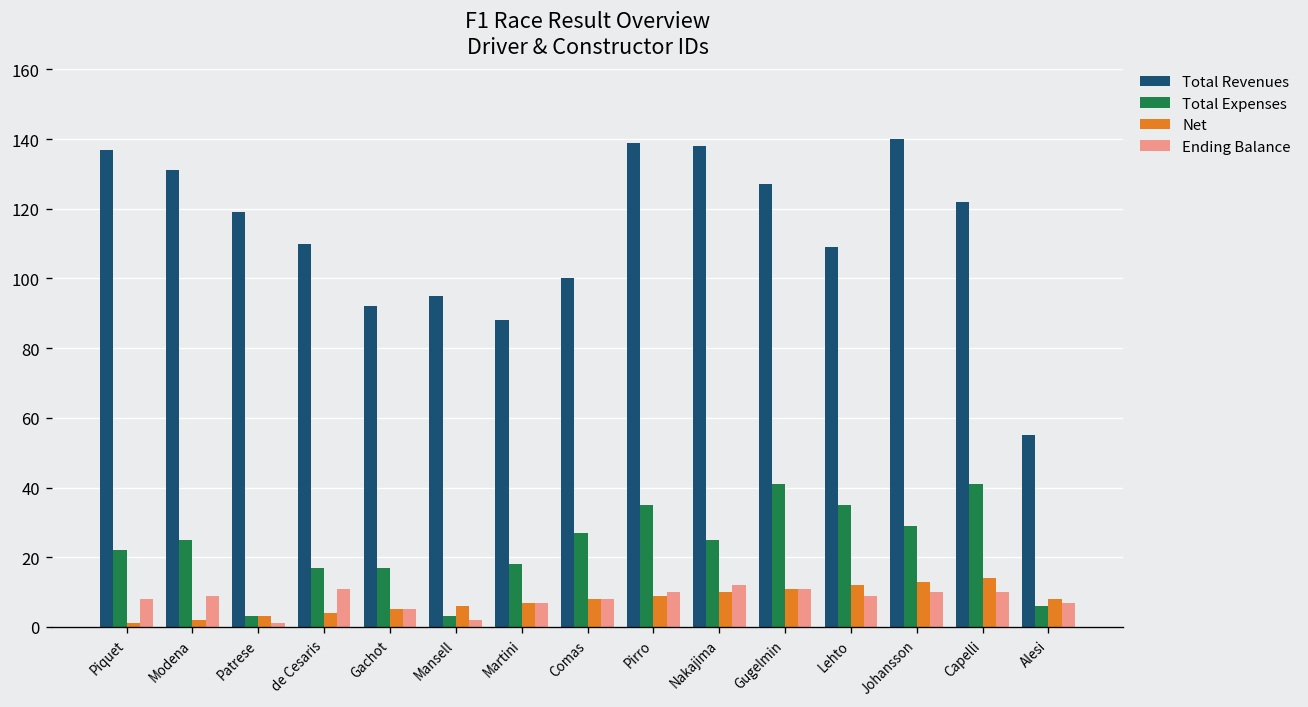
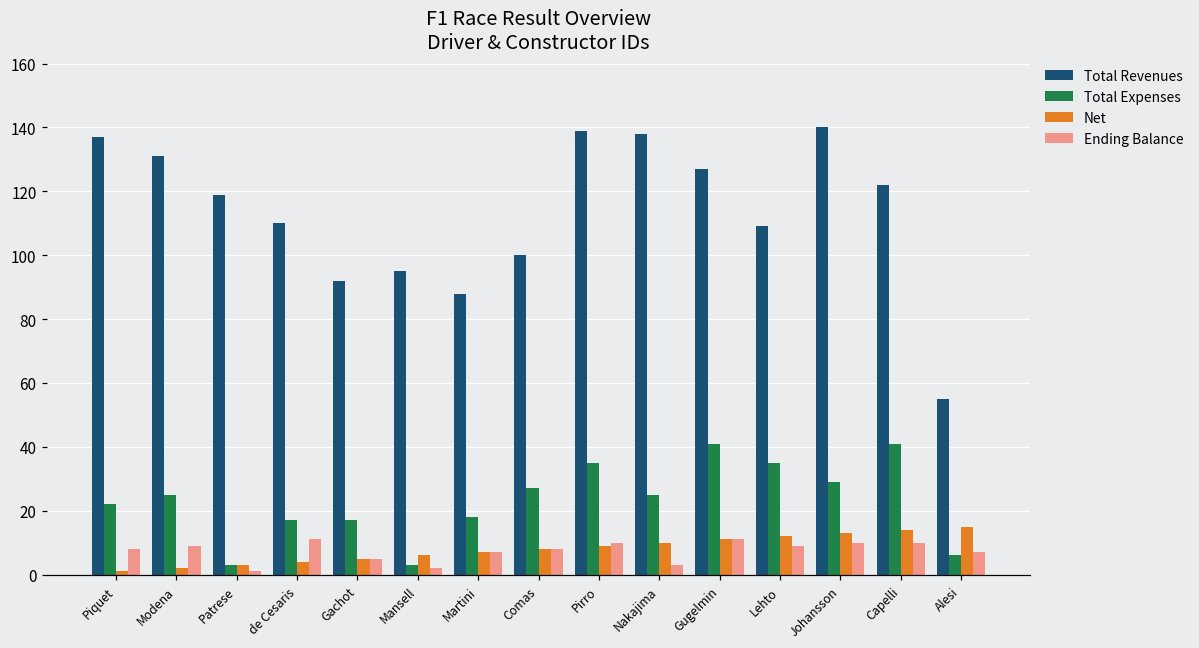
  {
    "Total Revenues": {
      "Piquet": 137,
      "Modena": 131,
      "Patrese": 119,
      "de Cesaris": 110,
      "Gachot": 92,
      "Mansell": 95,
      "Martini": 88,
      "Comas": 100,
      "Pirro": 139,
      "Nakajima": 138,
      "Gugelmin": 127,
      "Lehto": 109,
      "Johansson": 140,
      "Capelli": 122,
      "Alesi": 55
    },
    "Total Expenses": {
      "Piquet": 22,
      "Modena": 25,
      "Patrese": 3,
      "de Cesaris": 17,
      "Gachot": 17,
      "Mansell": 3,
      "Martini": 18,
      "Comas": 27,
      "Pirro": 35,
      "Nakajima": 25,
      "Gugelmin": 41,
      "Lehto": 35,
      "Johansson": 29,
      "Capelli": 41,
      "Alesi": 6
    },
    "Net": {
      "Piquet": 1,
      "Modena": 2,
      "Patrese": 3,
      "de Cesaris": 4,
      "Gachot": 5,
      "Mansell": 6,
      "Martini": 7,
      "Comas": 8,
      "Pirro": 9,
      "Nakajima": 10,
      "Gugelmin": 11,
      "Lehto": 12,
      "Johansson": 13,
      "Capelli": 14,
-     "Alesi": 8
+     "Alesi": 15
    },
    "Ending Balance": {
      "Piquet": 8,
      "Modena": 9,
      "Patrese": 1,
      "de Cesaris": 11,
      "Gachot": 5,
      "Mansell": 2,
      "Martini": 7,
      "Comas": 8,
      "Pirro": 10,
-     "Nakajima": 12,
+     "Nakajima": 3,
      "Gugelmin": 11,
      "Lehto": 9,
      "Johansson": 10,
      "Capelli": 10,
      "Alesi": 7
    }
  }
